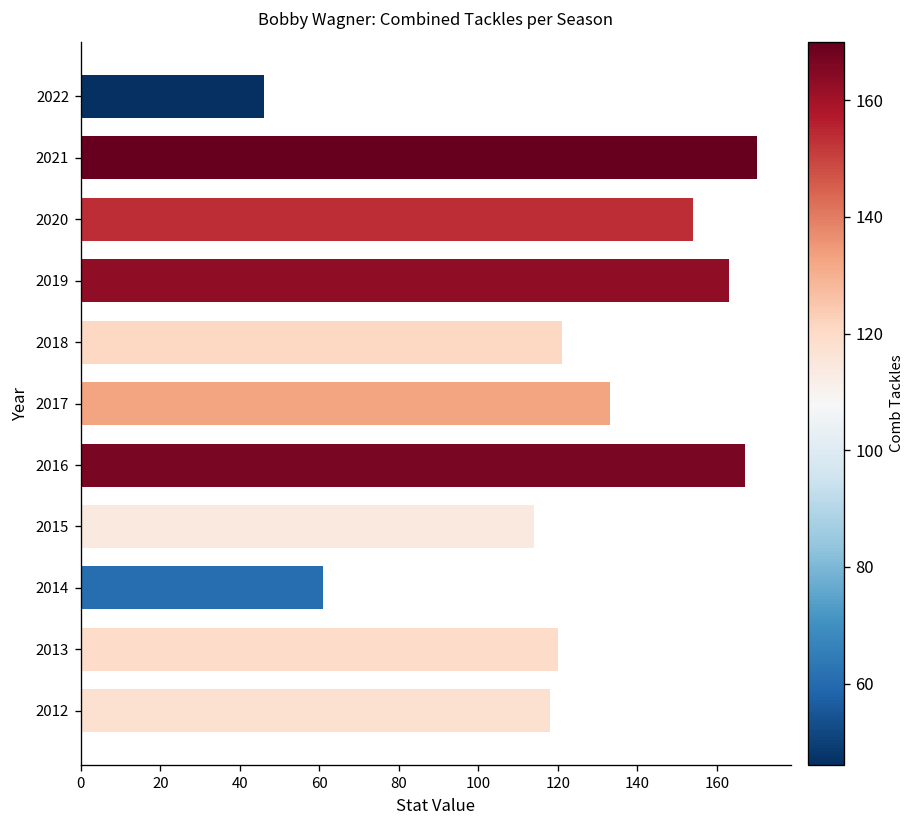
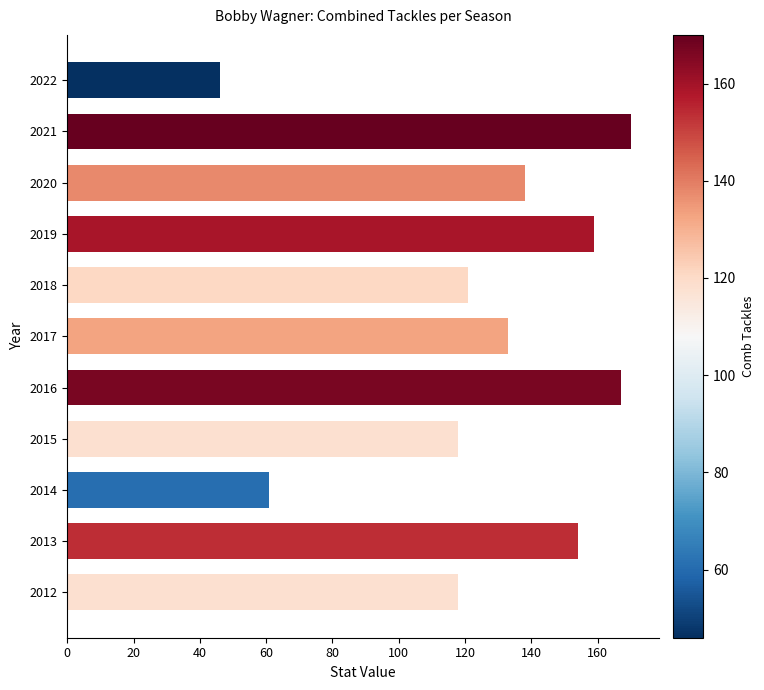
  {
    "2022": 46,
    "2021": 170,
-   "2020": 154,
-   "2019": 163,
+   "2020": 138,
+   "2019": 159,
    "2018": 121,
    "2017": 133,
    "2016": 167,
-   "2015": 114,
+   "2015": 118,
    "2014": 61,
-   "2013": 120,
+   "2013": 154,
    "2012": 118
  }
